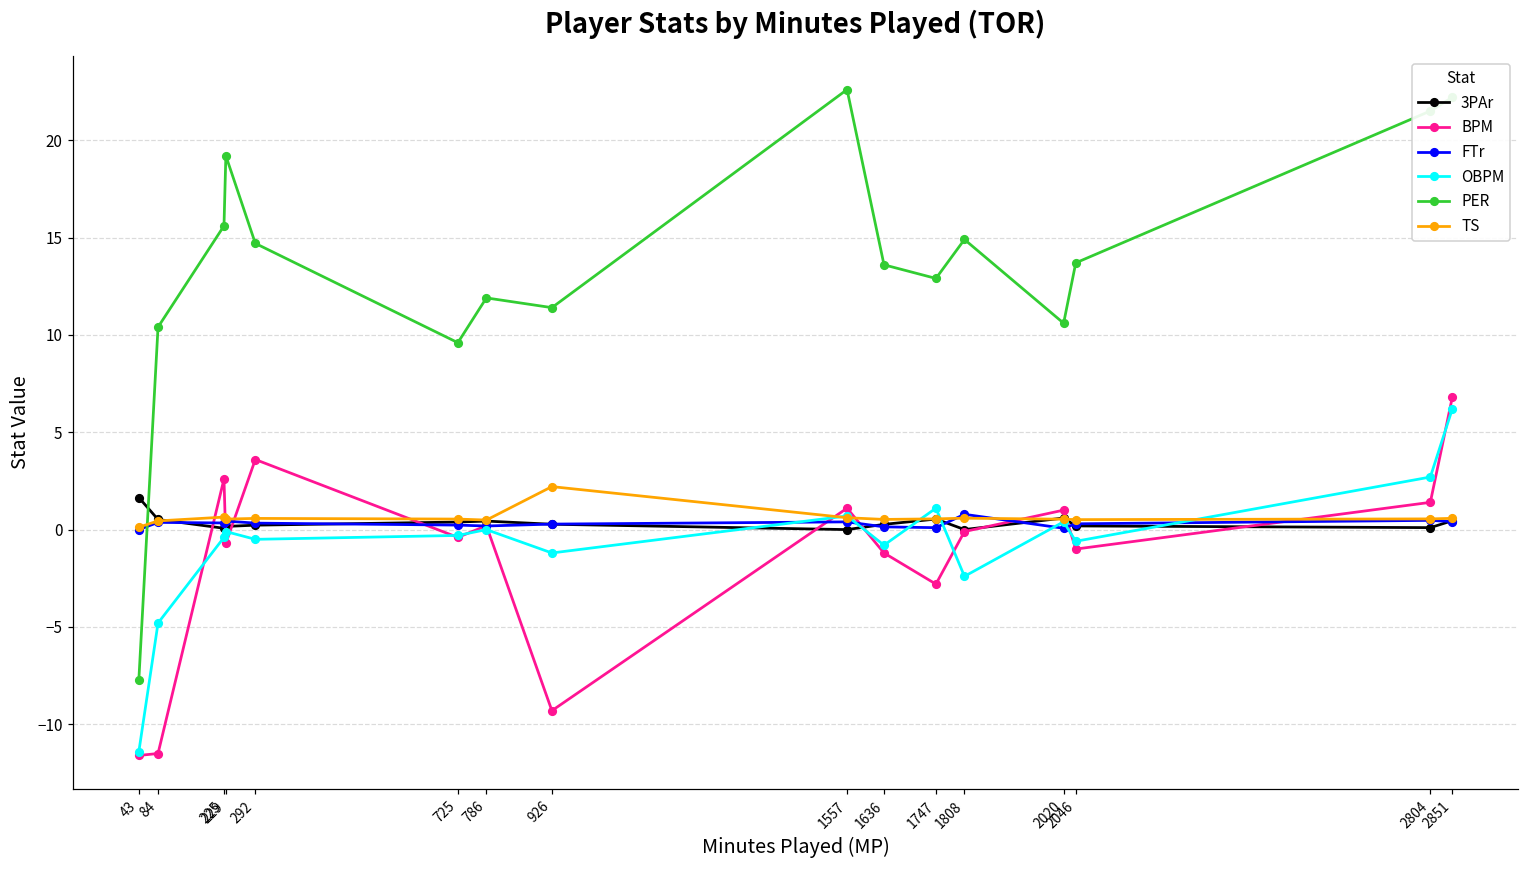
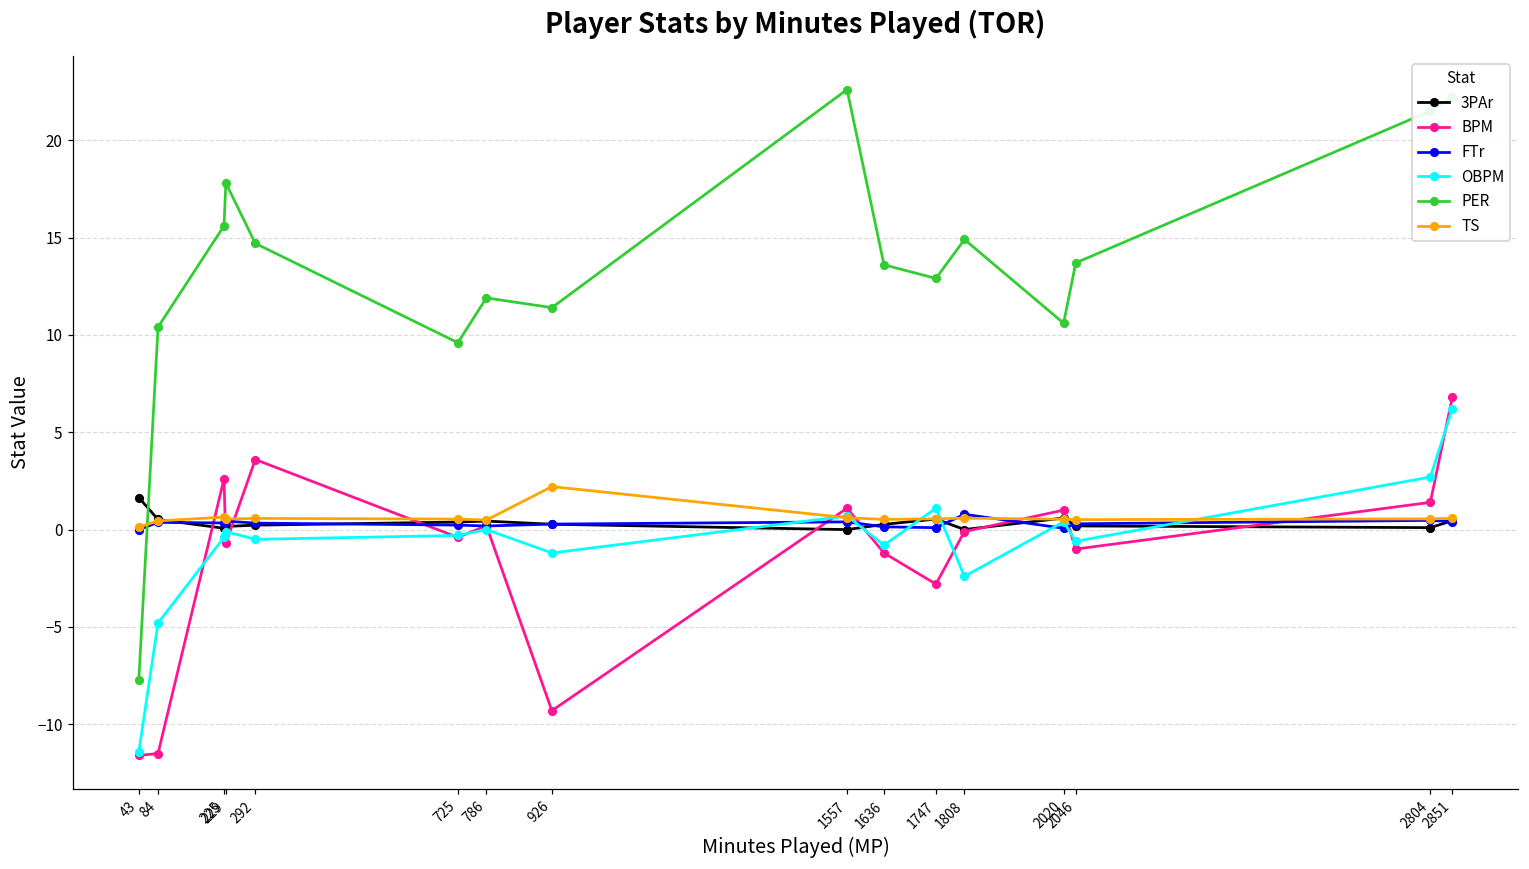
  {
    "3PAr": {
      "43": 1.6,
      "225": 0.1,
      "229": 0.2,
      "725": 0.4,
      "1557": 0.0,
      "2804": 0.1
    },
    "BPM": {
      "43": -11.6,
      "84": -11.5,
      "225": 2.6,
      "229": -0.7,
      "292": 3.6,
      "926": -9.3,
      "1557": 1.1,
      "1636": -1.2,
      "1747": -2.8,
      "2020": 1.0,
      "2046": -1.0,
      "2804": 1.4,
      "2851": 6.8
    },
    "FTr": {
      "225": 0.3,
      "725": 0.2,
      "1557": 0.4,
      "1747": 0.1,
      "1808": 0.8,
      "2020": 0.1
    },
    "OBPM": {
      "43": -11.4,
      "84": -4.8,
      "225": -0.4,
      "229": -0.1,
      "292": -0.5,
      "786": 0.0,
      "926": -1.2,
      "1636": -0.8,
      "1747": 1.1,
      "1808": -2.4,
      "2046": -0.6,
      "2804": 2.7,
      "2851": 6.2
    },
    "PER": {
      "43": -7.7,
      "84": 10.4,
      "225": 15.6,
-     "229": 19.2,
+     "229": 17.8,
      "292": 14.7,
      "725": 9.6,
      "786": 11.9,
      "926": 11.4,
      "1557": 22.6,
      "1636": 13.6,
      "1747": 12.9,
      "1808": 14.9,
      "2020": 10.6,
      "2046": 13.7
    },
    "TS": {
      "225": 0.6,
      "292": 0.6,
      "725": 0.5,
      "926": 2.2,
      "1636": 0.5,
      "1808": 0.6,
      "2046": 0.5
    }
  }
